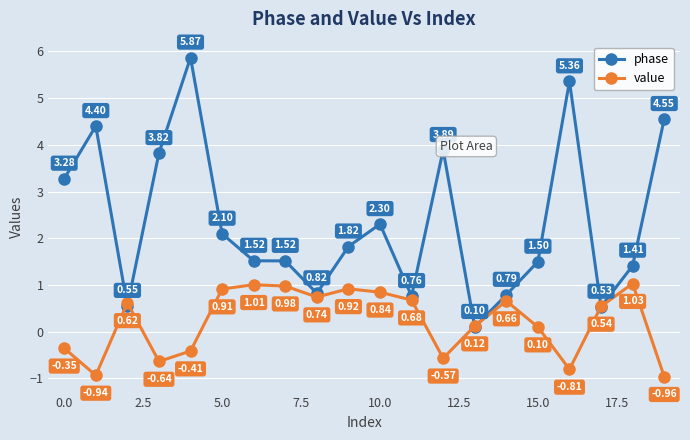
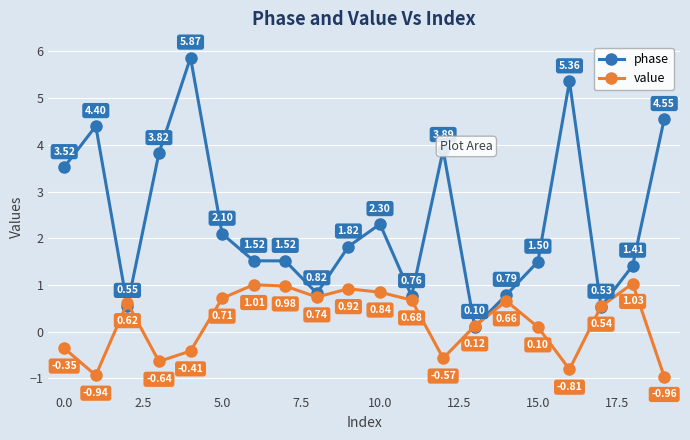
  {
    "phase": {
-     "0.0": 3.28
+     "0.0": 3.52
    },
    "value": {
-     "5.0": 0.91
+     "5.0": 0.71
    }
  }
